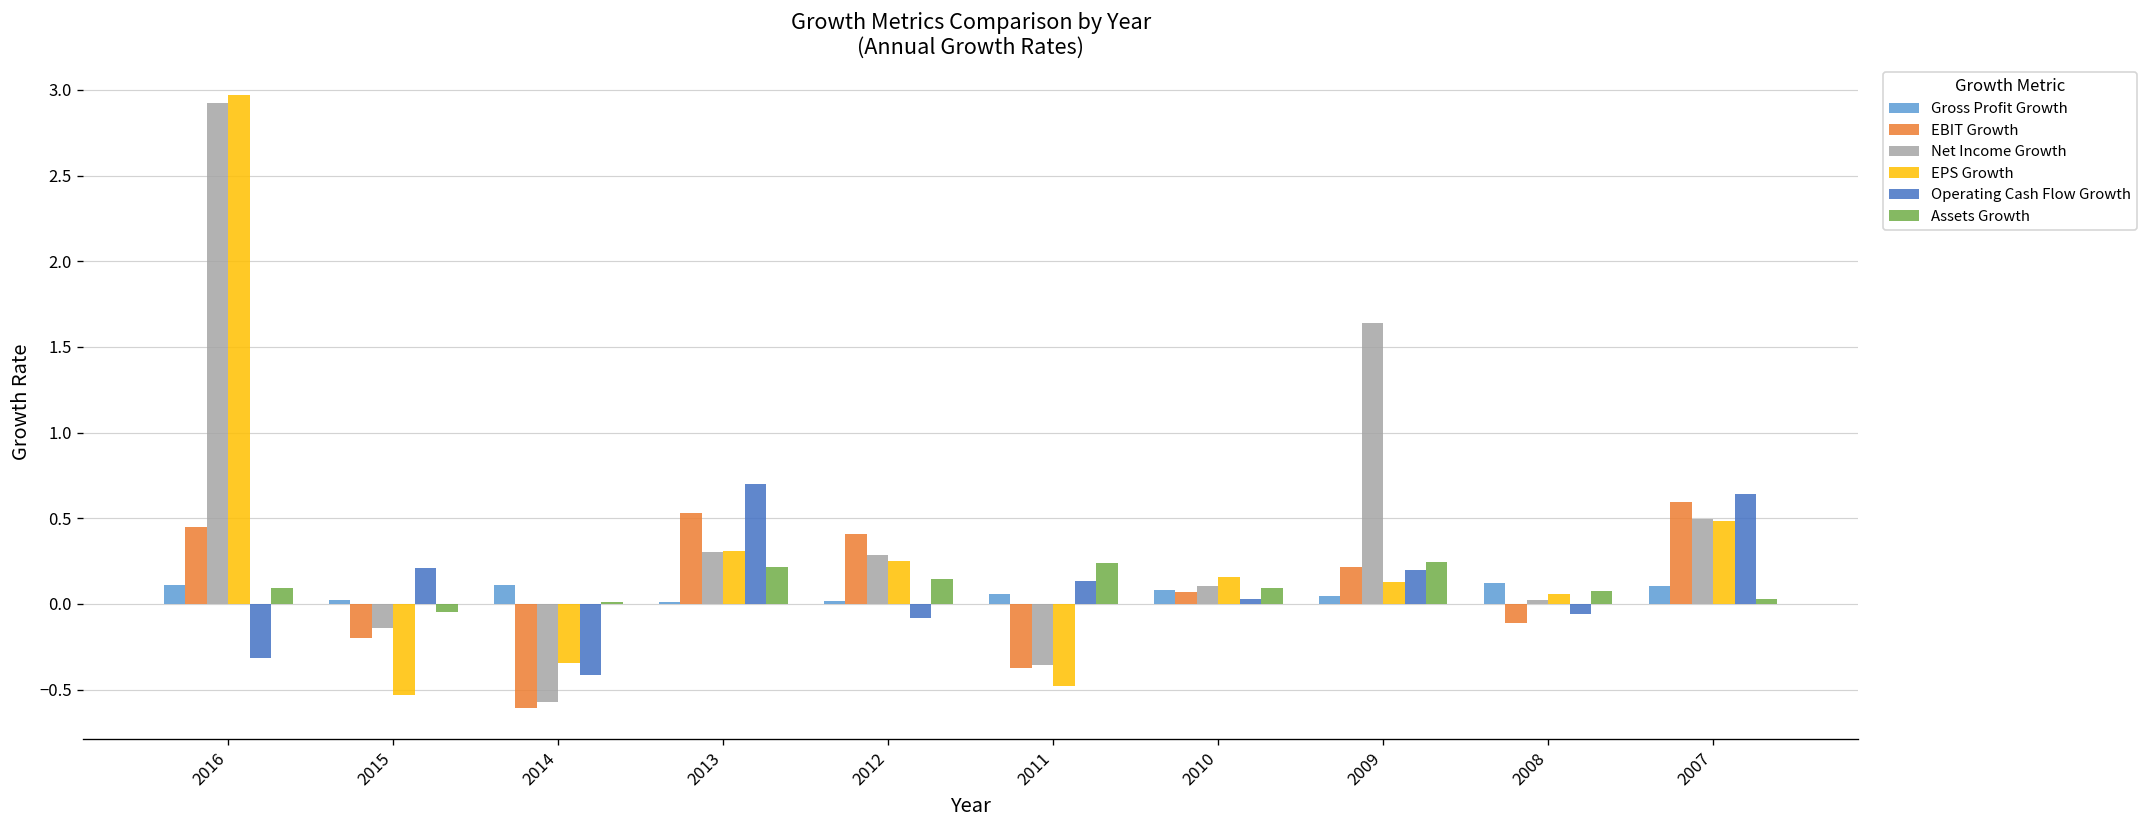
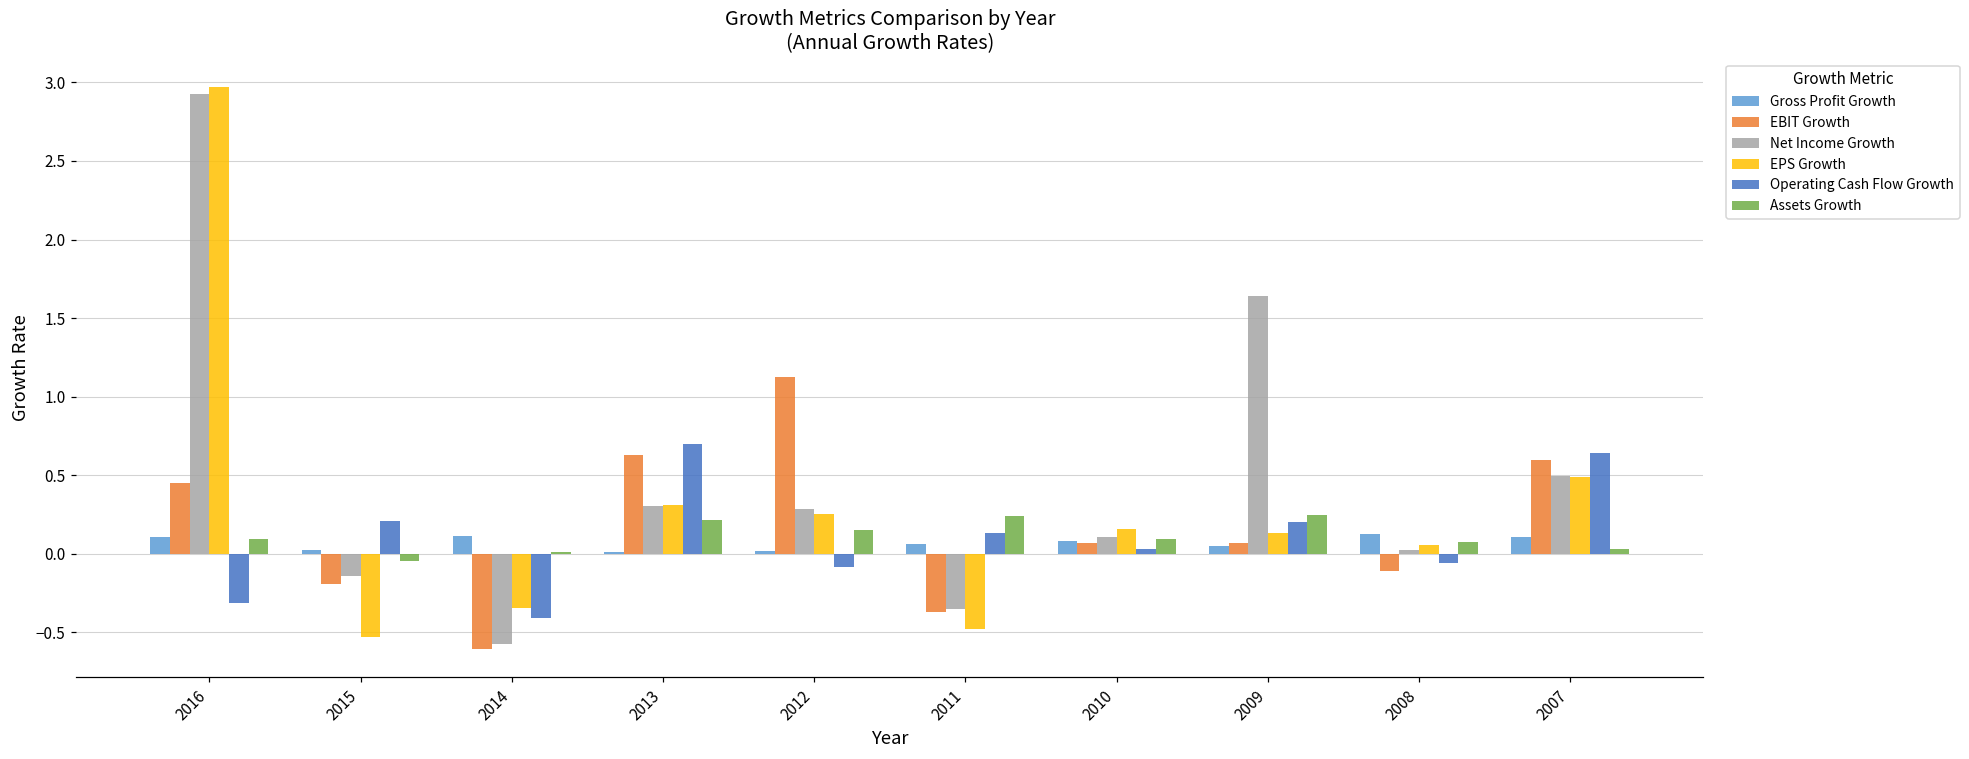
  {
    "EBIT Growth": {
      "2016": 0.45,
      "2015": -0.20,
      "2014": -0.61,
-     "2013": 0.53,
-     "2012": 0.41,
+     "2013": 0.63,
+     "2012": 1.12,
      "2011": -0.37,
      "2010": 0.07,
-     "2009": 0.21,
+     "2009": 0.07,
      "2008": -0.11,
      "2007": 0.60
    },
    "Net Income Growth": {
      "2016": 2.92,
      "2015": -0.14,
      "2014": -0.57,
      "2013": 0.30,
      "2012": 0.29,
      "2011": -0.36,
      "2010": 0.11,
      "2009": 1.64,
      "2008": 0.02,
      "2007": 0.49
    },
    "EPS Growth": {
      "2016": 2.97,
      "2015": -0.53,
      "2014": -0.35,
      "2013": 0.31,
      "2012": 0.25,
      "2011": -0.48,
      "2010": 0.16,
      "2009": 0.13,
      "2008": 0.06,
      "2007": 0.49
    },
    "Assets Growth": {
      "2016": 0.10,
      "2015": -0.05,
      "2013": 0.21,
      "2012": 0.15,
      "2011": 0.24,
      "2010": 0.09,
      "2009": 0.24,
      "2008": 0.08,
      "2007": 0.03
    }
  }
